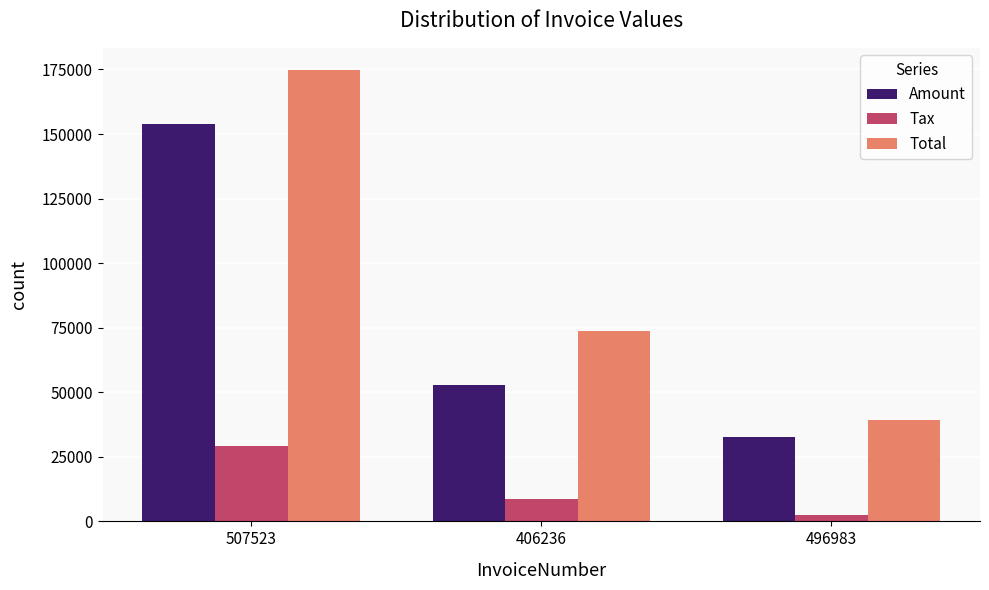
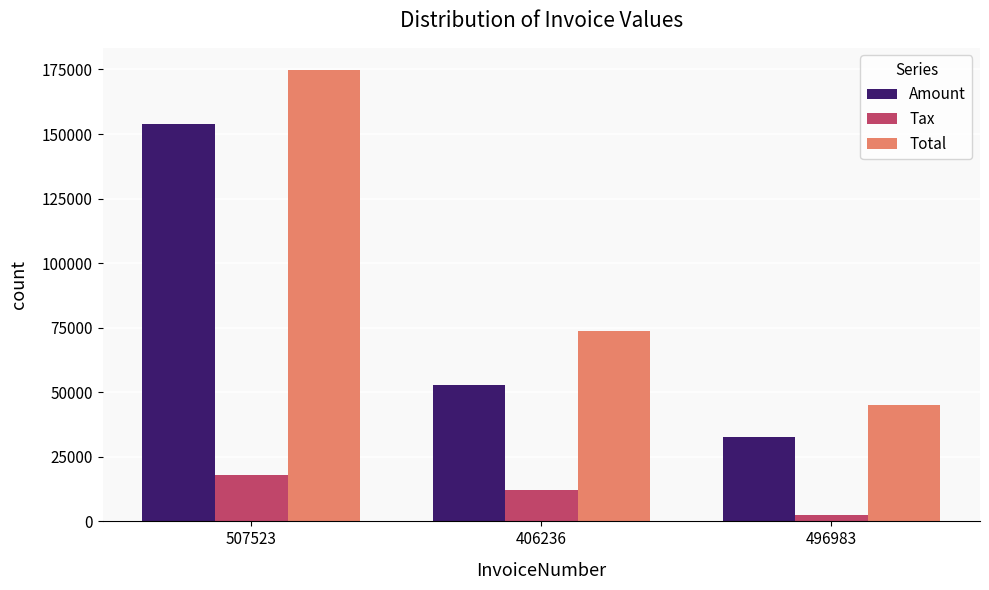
  {
    "Amount": {
      "507523": 154000,
      "406236": 53000,
      "496983": 33000
    },
    "Tax": {
-     "507523": 29000,
-     "406236": 9000,
+     "507523": 18000,
+     "406236": 12000,
      "496983": 2000
    },
    "Total": {
      "507523": 175000,
      "406236": 74000,
-     "496983": 39000
+     "496983": 45000
    }
  }
